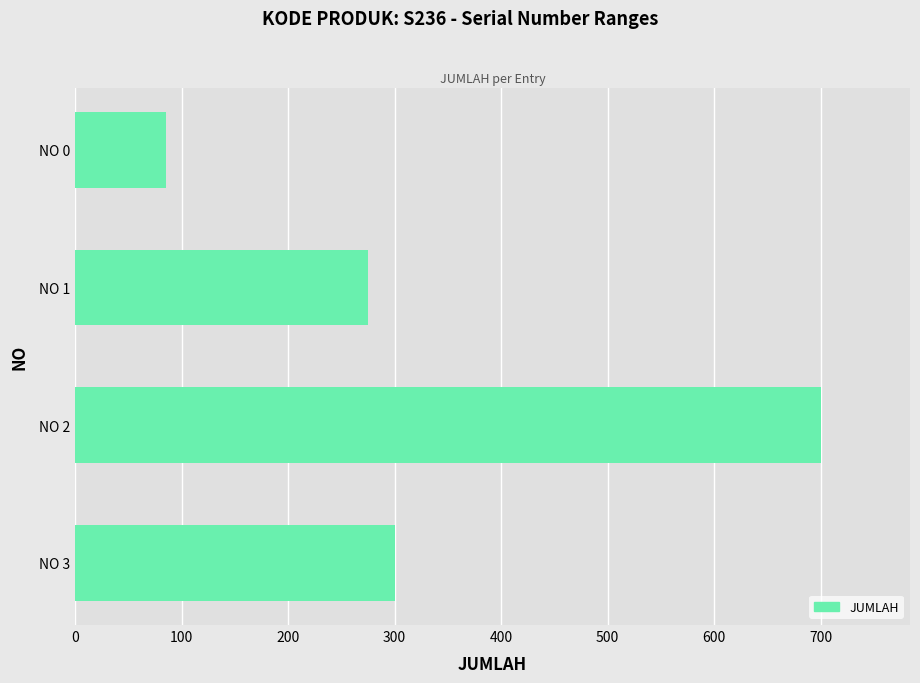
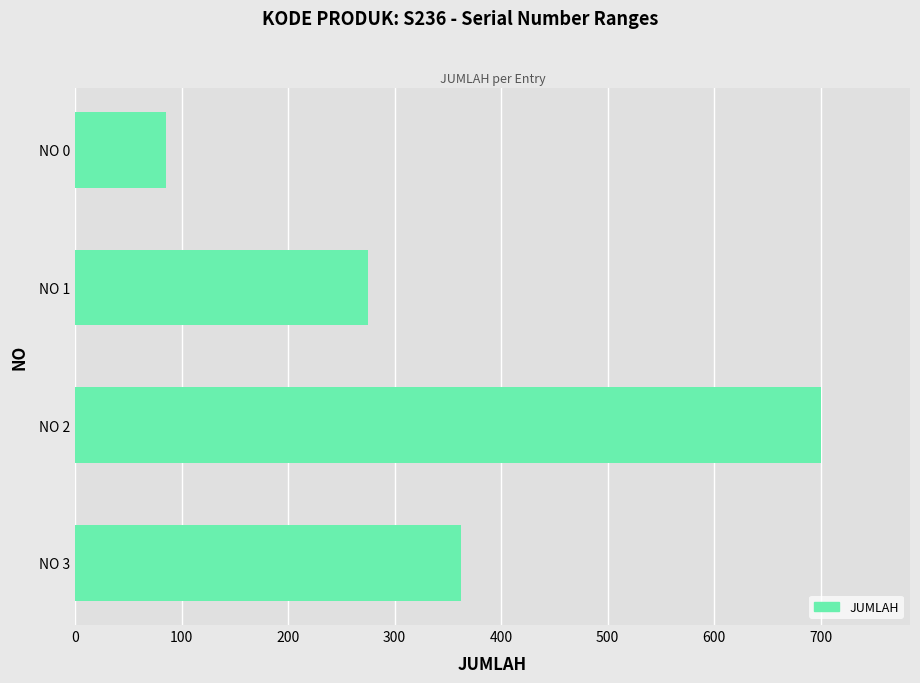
  {
    "NO 0": 85,
    "NO 1": 275,
    "NO 2": 700,
-   "NO 3": 300
+   "NO 3": 362
  }
